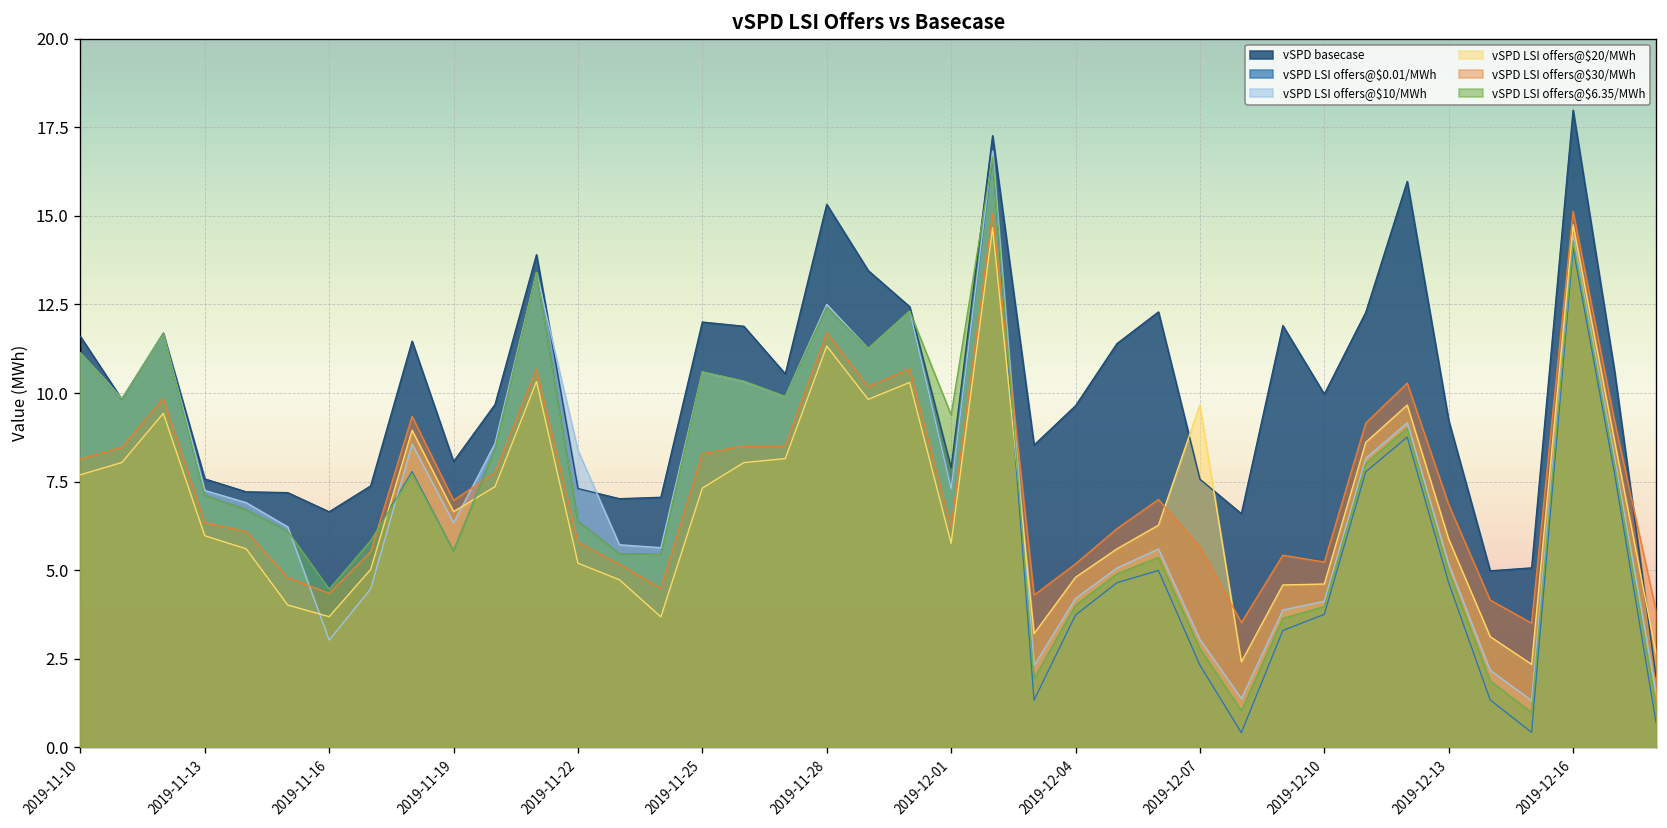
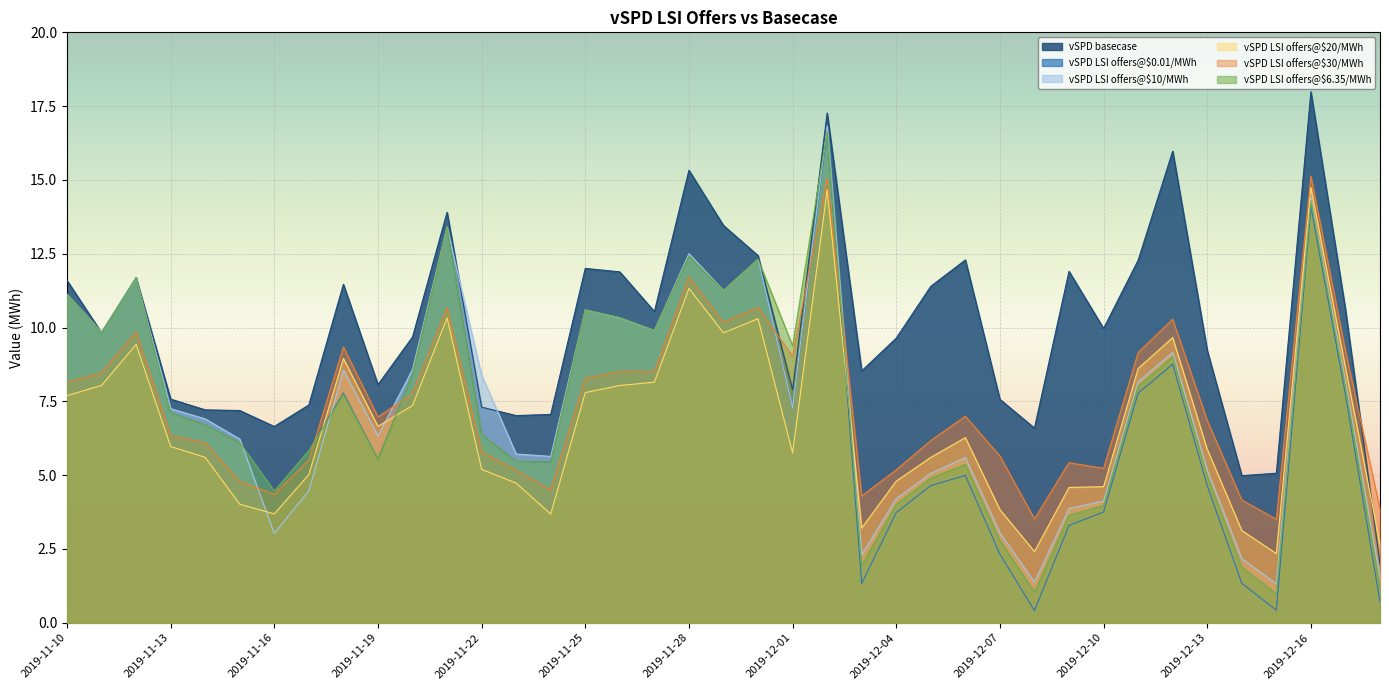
  {
    "vSPD basecase": {
      "2019-11-10": 11.6,
      "2019-11-13": 7.6,
      "2019-11-16": 6.6,
      "2019-11-19": 8.1,
      "2019-11-22": 7.3,
      "2019-11-25": 12.0,
      "2019-11-28": 15.3,
      "2019-12-01": 7.9,
      "2019-12-04": 9.6,
      "2019-12-07": 7.6,
      "2019-12-10": 10.0,
      "2019-12-13": 9.2,
      "2019-12-16": 18.0
    },
    "vSPD LSI offers@$0.01/MWh": {
      "2019-12-04": 3.7,
      "2019-12-07": 2.3,
      "2019-12-10": 3.8,
      "2019-12-13": 4.6,
      "2019-12-16": 14.1
    },
    "vSPD LSI offers@$10/MWh": {
      "2019-11-13": 7.3,
      "2019-11-16": 3.0,
      "2019-11-19": 6.3,
      "2019-11-22": 8.4,
      "2019-12-04": 4.2,
      "2019-12-07": 3.0,
      "2019-12-10": 4.1,
      "2019-12-13": 5.2,
      "2019-12-16": 14.4
    },
    "vSPD LSI offers@$20/MWh": {
      "2019-11-10": 7.7,
      "2019-11-13": 6.0,
      "2019-11-16": 3.7,
      "2019-11-19": 6.7,
      "2019-11-22": 5.2,
-     "2019-11-25": 7.3,
+     "2019-11-25": 7.8,
      "2019-11-28": 11.3,
      "2019-12-01": 5.8,
      "2019-12-04": 4.8,
-     "2019-12-07": 9.7,
+     "2019-12-07": 3.8,
      "2019-12-10": 4.6,
      "2019-12-13": 5.9,
      "2019-12-16": 14.8
    },
    "vSPD LSI offers@$30/MWh": {
      "2019-11-10": 8.1,
      "2019-11-13": 6.3,
      "2019-11-16": 4.3,
      "2019-11-19": 7.0,
      "2019-11-22": 5.8,
      "2019-11-25": 8.3,
      "2019-11-28": 11.7,
-     "2019-12-01": 6.2,
+     "2019-12-01": 9.0,
      "2019-12-04": 5.2,
      "2019-12-07": 5.6,
      "2019-12-10": 5.2,
      "2019-12-13": 6.9,
      "2019-12-16": 15.1
    },
    "vSPD LSI offers@$6.35/MWh": {
      "2019-12-01": 9.4,
      "2019-12-04": 4.0,
      "2019-12-07": 2.8,
      "2019-12-10": 4.0,
      "2019-12-13": 5.0,
      "2019-12-16": 14.3
    }
  }
